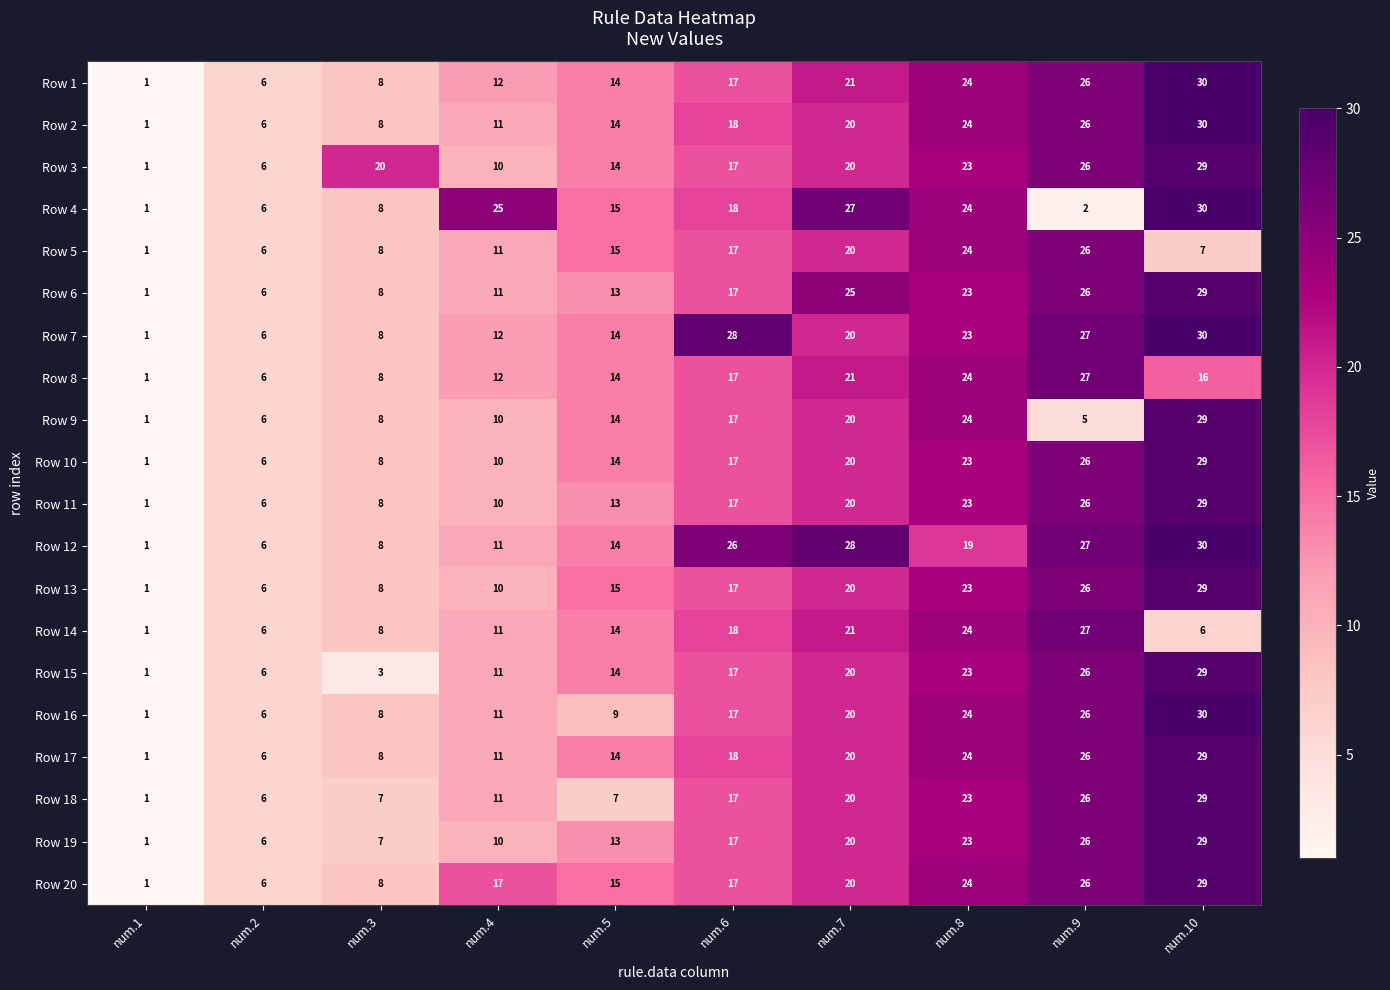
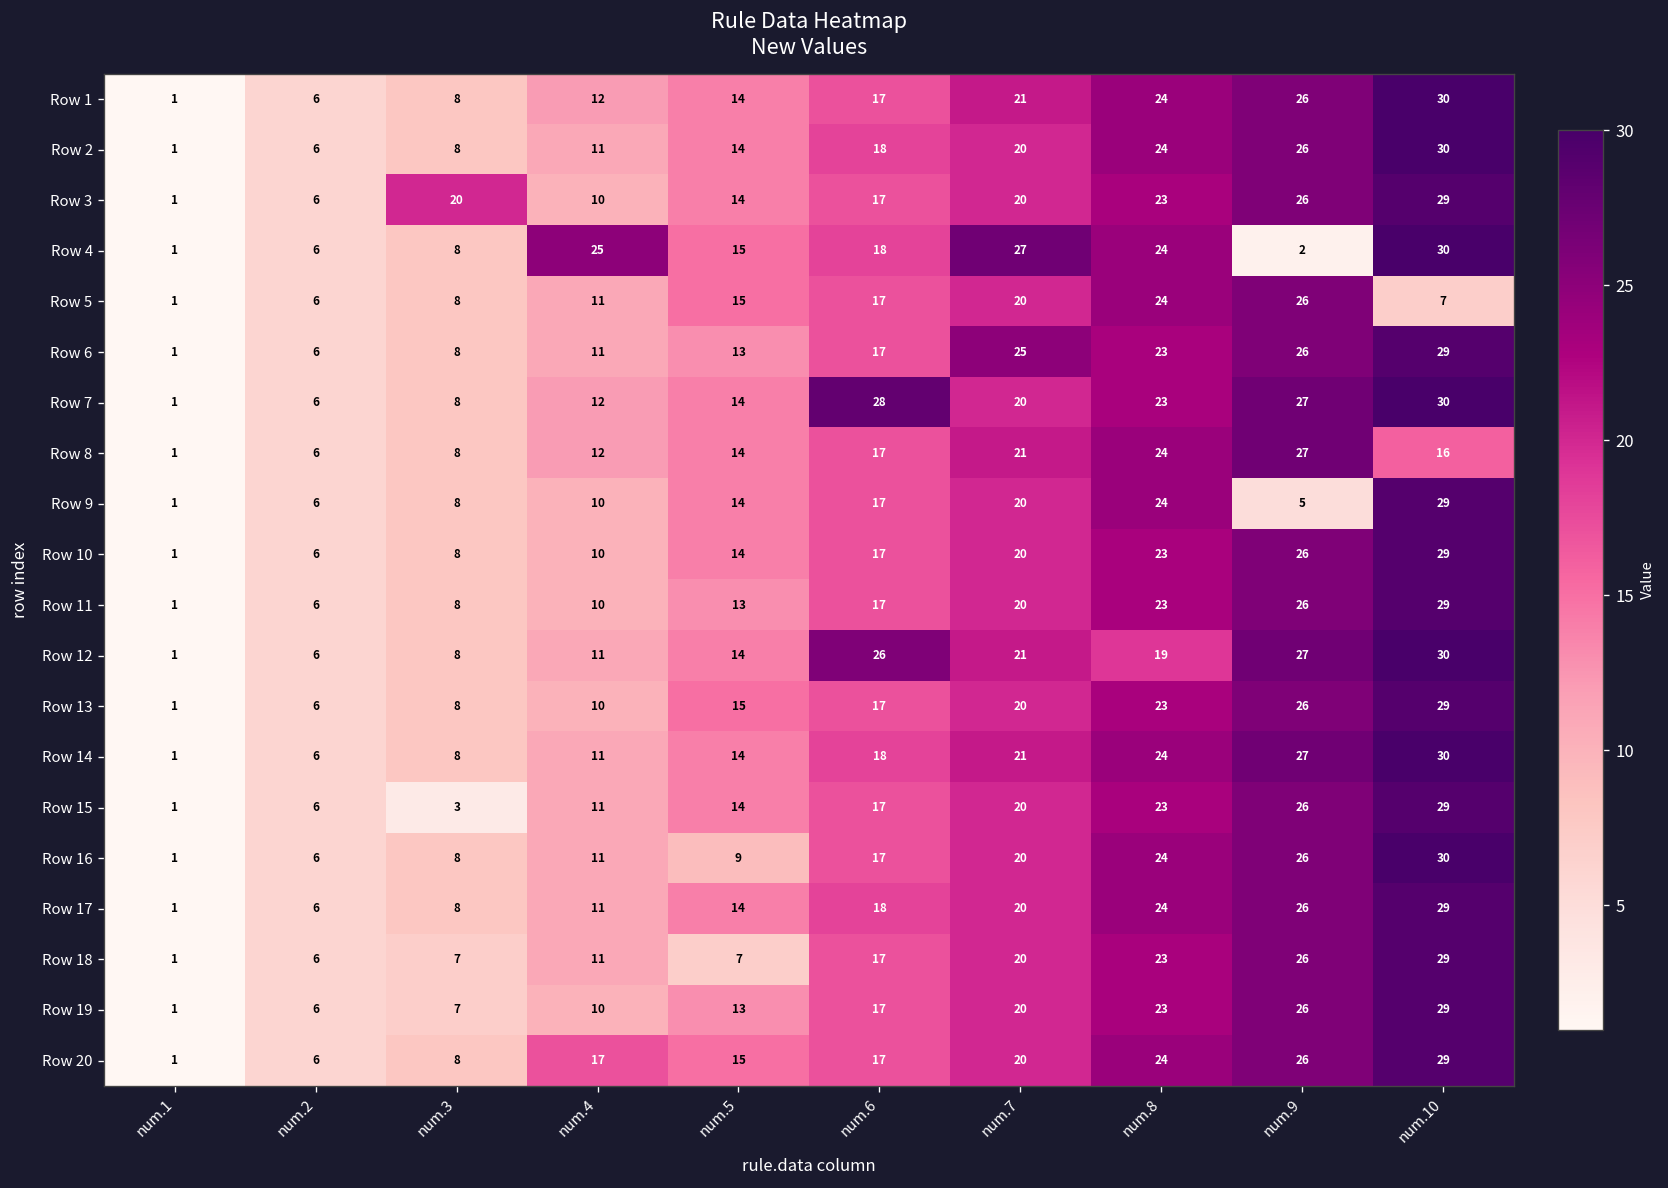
  {
    "Row 1": {
      "num.1": 1,
      "num.2": 6,
      "num.3": 8,
      "num.4": 12,
      "num.5": 14,
      "num.6": 17,
      "num.7": 21,
      "num.8": 24,
      "num.9": 26,
      "num.10": 30
    },
    "Row 2": {
      "num.1": 1,
      "num.2": 6,
      "num.3": 8,
      "num.4": 11,
      "num.5": 14,
      "num.6": 18,
      "num.7": 20,
      "num.8": 24,
      "num.9": 26,
      "num.10": 30
    },
    "Row 3": {
      "num.1": 1,
      "num.2": 6,
      "num.3": 20,
      "num.4": 10,
      "num.5": 14,
      "num.6": 17,
      "num.7": 20,
      "num.8": 23,
      "num.9": 26,
      "num.10": 29
    },
    "Row 4": {
      "num.1": 1,
      "num.2": 6,
      "num.3": 8,
      "num.4": 25,
      "num.5": 15,
      "num.6": 18,
      "num.7": 27,
      "num.8": 24,
      "num.9": 2,
      "num.10": 30
    },
    "Row 5": {
      "num.1": 1,
      "num.2": 6,
      "num.3": 8,
      "num.4": 11,
      "num.5": 15,
      "num.6": 17,
      "num.7": 20,
      "num.8": 24,
      "num.9": 26,
      "num.10": 7
    },
    "Row 6": {
      "num.1": 1,
      "num.2": 6,
      "num.3": 8,
      "num.4": 11,
      "num.5": 13,
      "num.6": 17,
      "num.7": 25,
      "num.8": 23,
      "num.9": 26,
      "num.10": 29
    },
    "Row 7": {
      "num.1": 1,
      "num.2": 6,
      "num.3": 8,
      "num.4": 12,
      "num.5": 14,
      "num.6": 28,
      "num.7": 20,
      "num.8": 23,
      "num.9": 27,
      "num.10": 30
    },
    "Row 8": {
      "num.1": 1,
      "num.2": 6,
      "num.3": 8,
      "num.4": 12,
      "num.5": 14,
      "num.6": 17,
      "num.7": 21,
      "num.8": 24,
      "num.9": 27,
      "num.10": 16
    },
    "Row 9": {
      "num.1": 1,
      "num.2": 6,
      "num.3": 8,
      "num.4": 10,
      "num.5": 14,
      "num.6": 17,
      "num.7": 20,
      "num.8": 24,
      "num.9": 5,
      "num.10": 29
    },
    "Row 10": {
      "num.1": 1,
      "num.2": 6,
      "num.3": 8,
      "num.4": 10,
      "num.5": 14,
      "num.6": 17,
      "num.7": 20,
      "num.8": 23,
      "num.9": 26,
      "num.10": 29
    },
    "Row 11": {
      "num.1": 1,
      "num.2": 6,
      "num.3": 8,
      "num.4": 10,
      "num.5": 13,
      "num.6": 17,
      "num.7": 20,
      "num.8": 23,
      "num.9": 26,
      "num.10": 29
    },
    "Row 12": {
      "num.1": 1,
      "num.2": 6,
      "num.3": 8,
      "num.4": 11,
      "num.5": 14,
      "num.6": 26,
-     "num.7": 28,
+     "num.7": 21,
      "num.8": 19,
      "num.9": 27,
      "num.10": 30
    },
    "Row 13": {
      "num.1": 1,
      "num.2": 6,
      "num.3": 8,
      "num.4": 10,
      "num.5": 15,
      "num.6": 17,
      "num.7": 20,
      "num.8": 23,
      "num.9": 26,
      "num.10": 29
    },
    "Row 14": {
      "num.1": 1,
      "num.2": 6,
      "num.3": 8,
      "num.4": 11,
      "num.5": 14,
      "num.6": 18,
      "num.7": 21,
      "num.8": 24,
      "num.9": 27,
-     "num.10": 6
+     "num.10": 30
    },
    "Row 15": {
      "num.1": 1,
      "num.2": 6,
      "num.3": 3,
      "num.4": 11,
      "num.5": 14,
      "num.6": 17,
      "num.7": 20,
      "num.8": 23,
      "num.9": 26,
      "num.10": 29
    },
    "Row 16": {
      "num.1": 1,
      "num.2": 6,
      "num.3": 8,
      "num.4": 11,
      "num.5": 9,
      "num.6": 17,
      "num.7": 20,
      "num.8": 24,
      "num.9": 26,
      "num.10": 30
    },
    "Row 17": {
      "num.1": 1,
      "num.2": 6,
      "num.3": 8,
      "num.4": 11,
      "num.5": 14,
      "num.6": 18,
      "num.7": 20,
      "num.8": 24,
      "num.9": 26,
      "num.10": 29
    },
    "Row 18": {
      "num.1": 1,
      "num.2": 6,
      "num.3": 7,
      "num.4": 11,
      "num.5": 7,
      "num.6": 17,
      "num.7": 20,
      "num.8": 23,
      "num.9": 26,
      "num.10": 29
    },
    "Row 19": {
      "num.1": 1,
      "num.2": 6,
      "num.3": 7,
      "num.4": 10,
      "num.5": 13,
      "num.6": 17,
      "num.7": 20,
      "num.8": 23,
      "num.9": 26,
      "num.10": 29
    },
    "Row 20": {
      "num.1": 1,
      "num.2": 6,
      "num.3": 8,
      "num.4": 17,
      "num.5": 15,
      "num.6": 17,
      "num.7": 20,
      "num.8": 24,
      "num.9": 26,
      "num.10": 29
    }
  }
